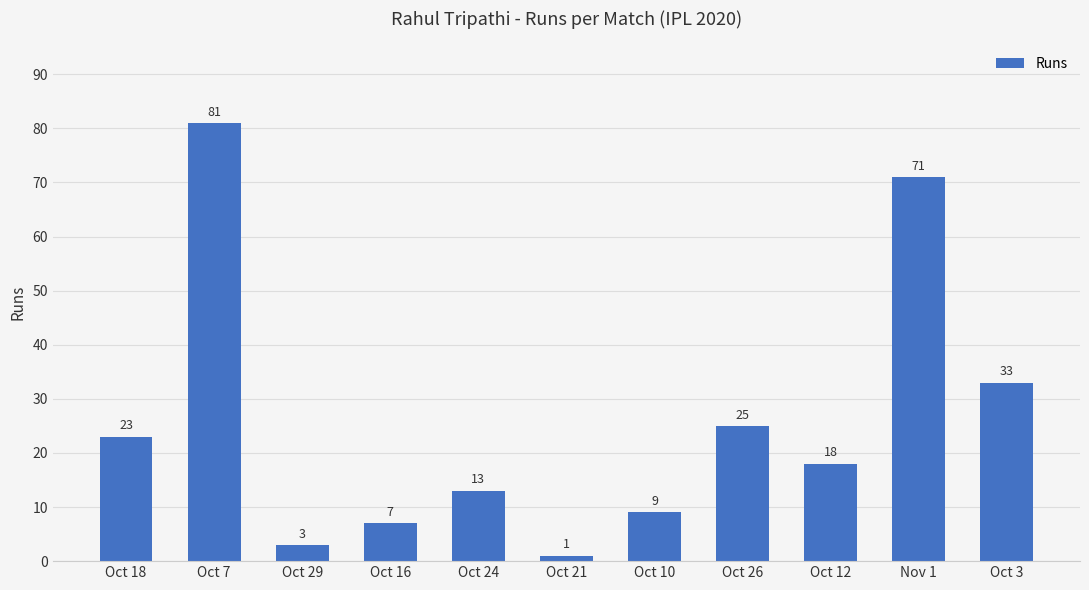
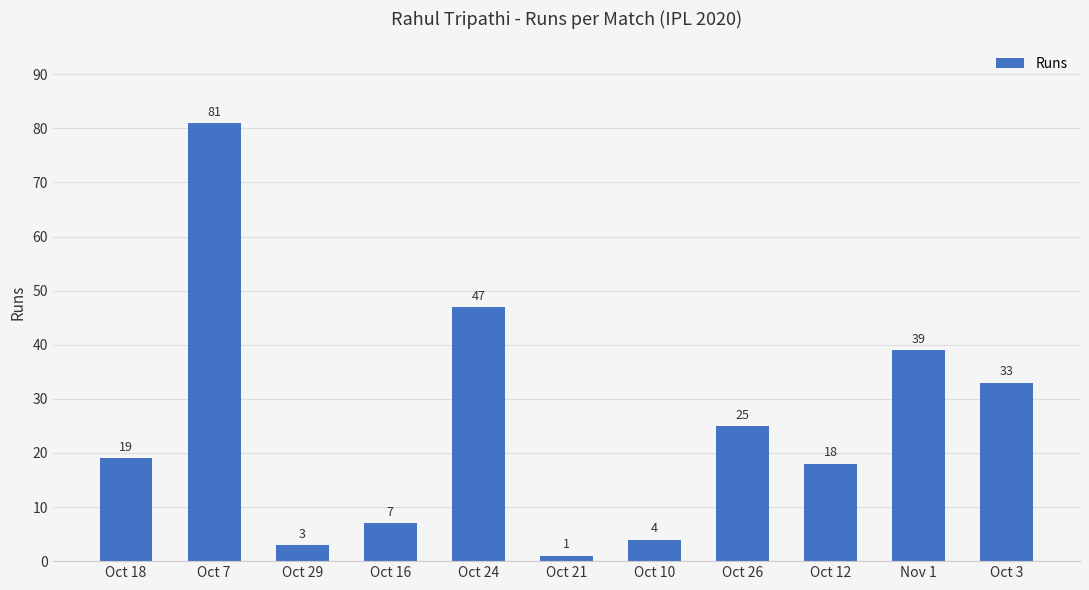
  {
-   "Oct 18": 23,
+   "Oct 18": 19,
    "Oct 7": 81,
    "Oct 29": 3,
    "Oct 16": 7,
-   "Oct 24": 13,
+   "Oct 24": 47,
    "Oct 21": 1,
-   "Oct 10": 9,
+   "Oct 10": 4,
    "Oct 26": 25,
    "Oct 12": 18,
-   "Nov 1": 71,
+   "Nov 1": 39,
    "Oct 3": 33
  }
